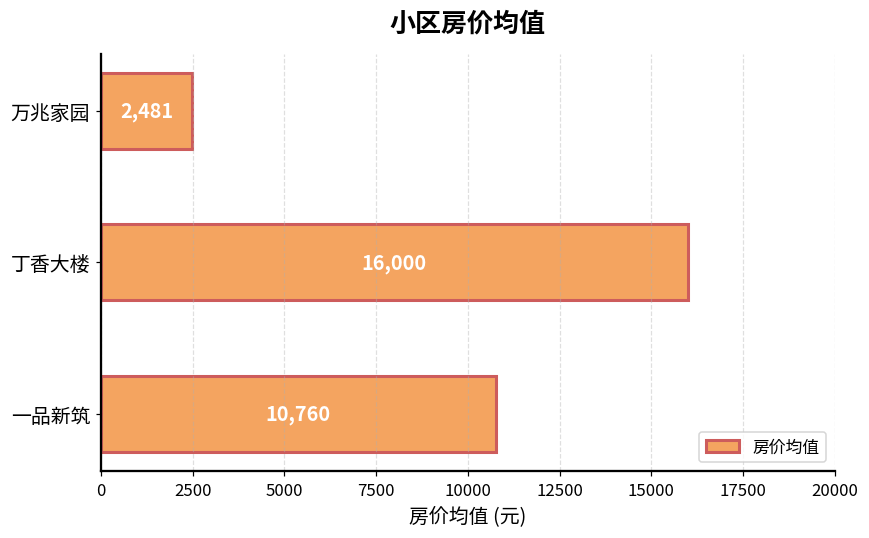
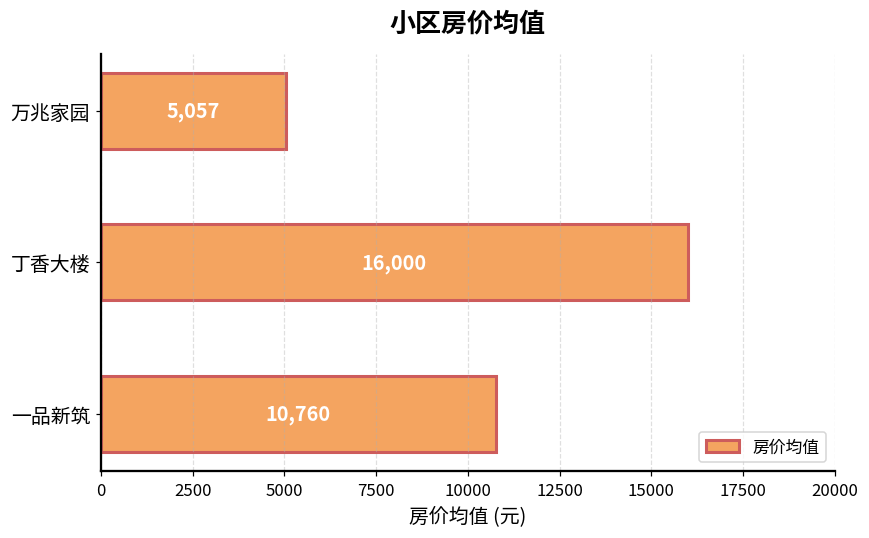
  {
-   "万兆家园": "2,481",
+   "万兆家园": "5,057",
    "丁香大楼": "16,000",
    "一品新筑": "10,760"
  }
